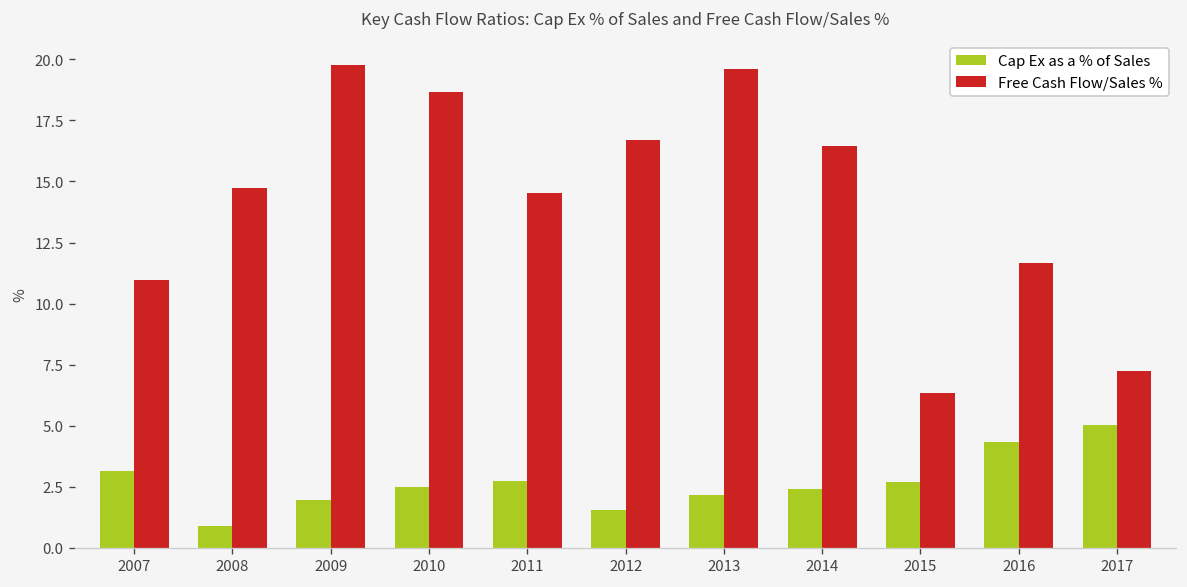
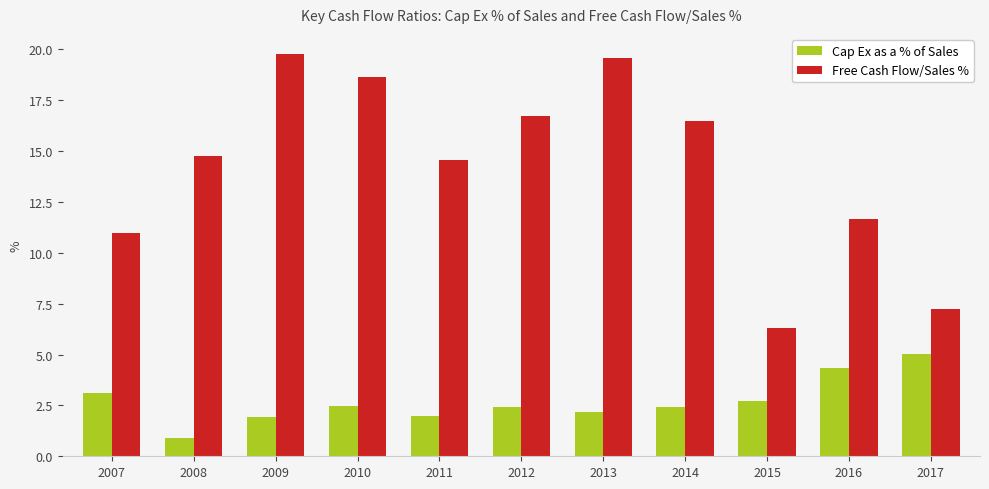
  {
    "Cap Ex as a % of Sales": {
      "2007": 3.1,
      "2008": 0.9,
      "2009": 2.0,
      "2010": 2.5,
-     "2011": 2.7,
-     "2012": 1.6,
+     "2011": 2.0,
+     "2012": 2.4,
      "2013": 2.2,
      "2014": 2.4,
      "2015": 2.7,
      "2016": 4.3,
      "2017": 5.0
    },
    "Free Cash Flow/Sales %": {
      "2007": 11.0,
      "2008": 14.7,
      "2009": 19.8,
      "2010": 18.7,
      "2011": 14.5,
      "2012": 16.7,
      "2013": 19.6,
      "2014": 16.5,
      "2015": 6.3,
      "2016": 11.7,
      "2017": 7.3
    }
  }
